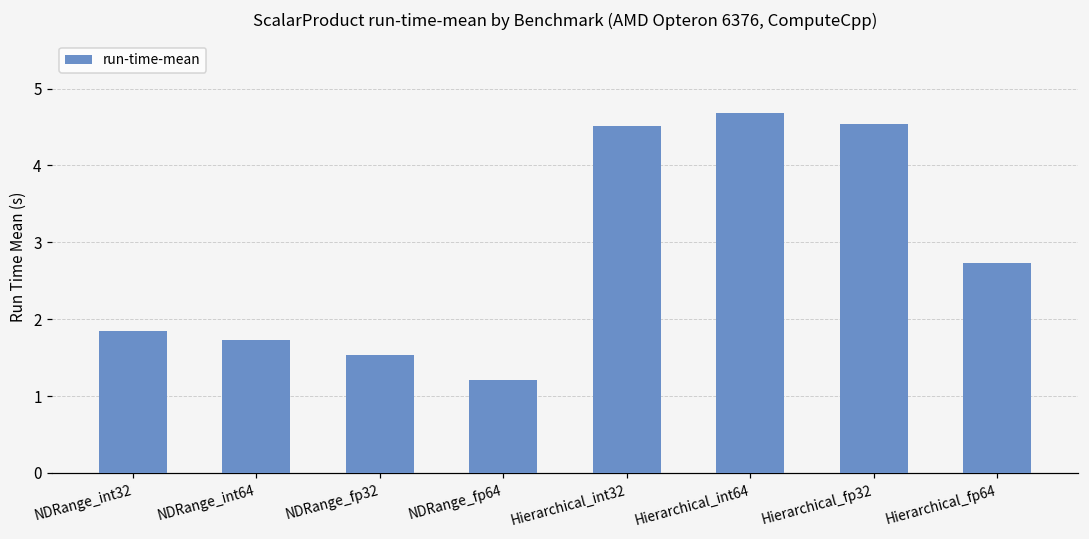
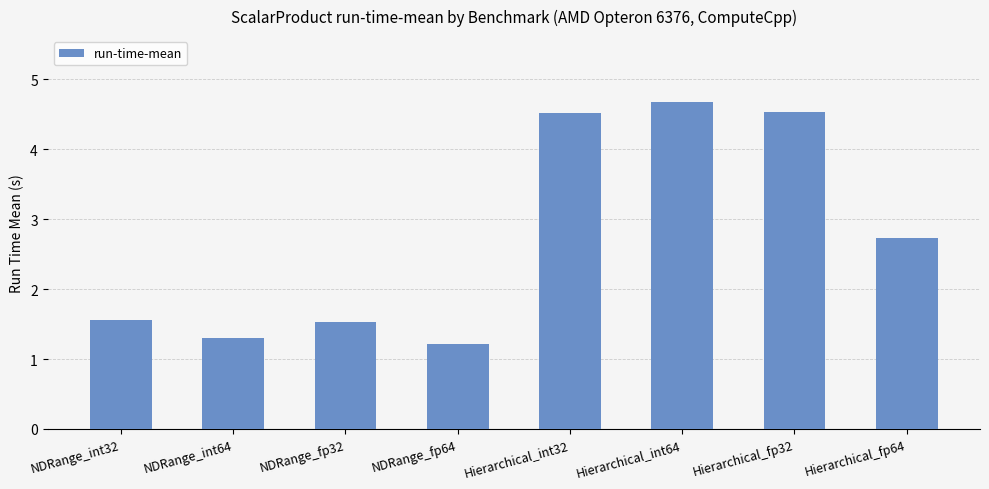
  {
-   "NDRange_int32": 1.9,
-   "NDRange_int64": 1.7,
+   "NDRange_int32": 1.6,
+   "NDRange_int64": 1.3,
    "NDRange_fp32": 1.5,
    "NDRange_fp64": 1.2,
    "Hierarchical_int32": 4.5,
    "Hierarchical_int64": 4.7,
    "Hierarchical_fp32": 4.5,
    "Hierarchical_fp64": 2.7
  }
